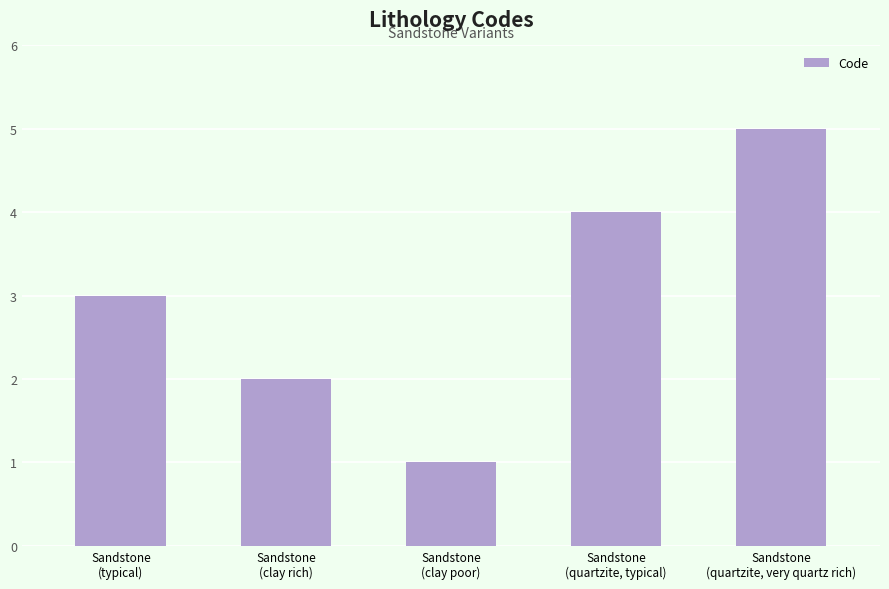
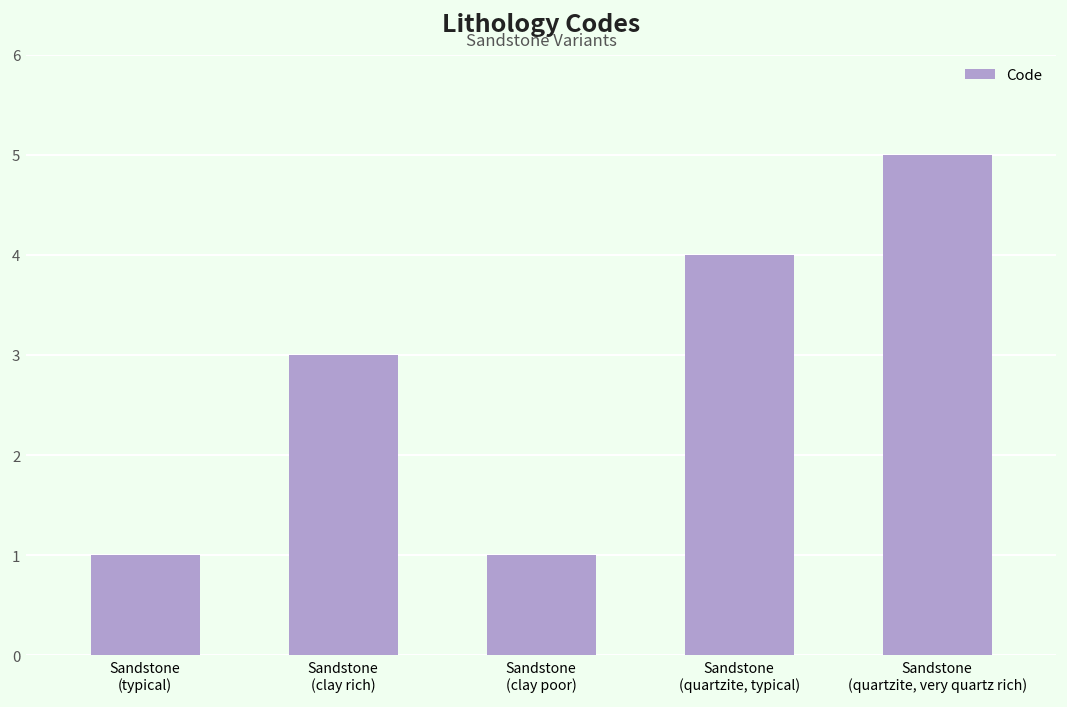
  {
-   "Sandstone (typical)": 3,
-   "Sandstone (clay rich)": 2,
+   "Sandstone (typical)": 1,
+   "Sandstone (clay rich)": 3,
    "Sandstone (clay poor)": 1,
    "Sandstone (quartzite, typical)": 4,
    "Sandstone (quartzite, very quartz rich)": 5
  }
